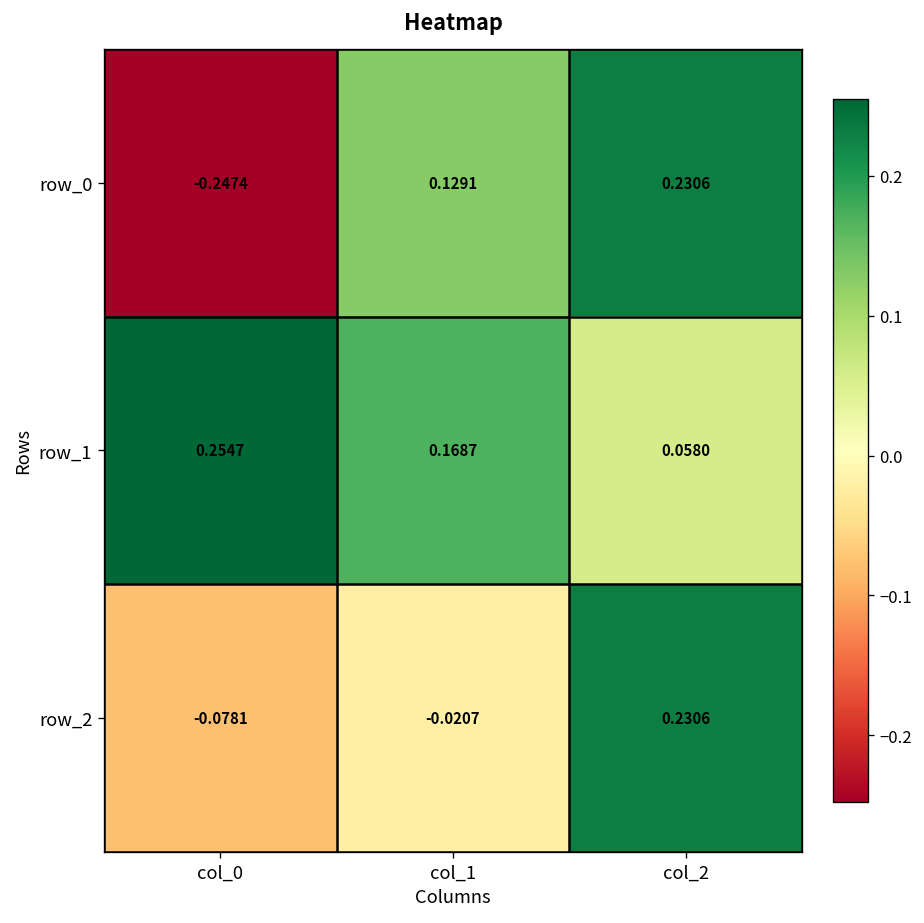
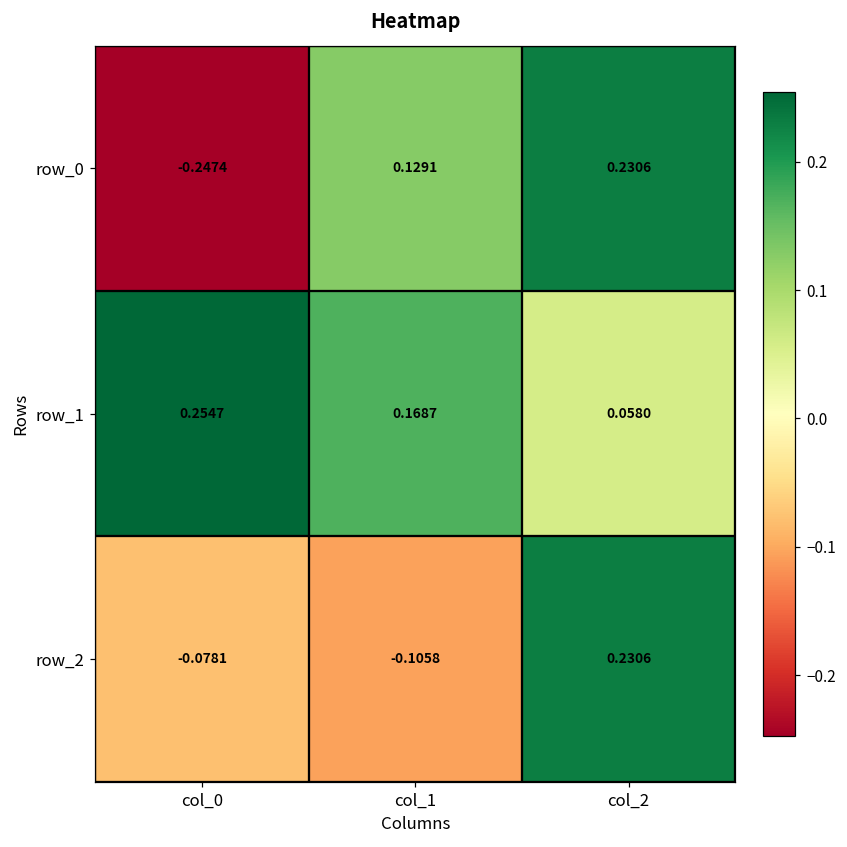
  {
    "row_0": {
      "col_0": -0.2474,
      "col_1": 0.1291,
      "col_2": 0.2306
    },
    "row_1": {
      "col_0": 0.2547,
      "col_1": 0.1687,
      "col_2": 0.0580
    },
    "row_2": {
      "col_0": -0.0781,
-     "col_1": -0.0207,
+     "col_1": -0.1058,
      "col_2": 0.2306
    }
  }
